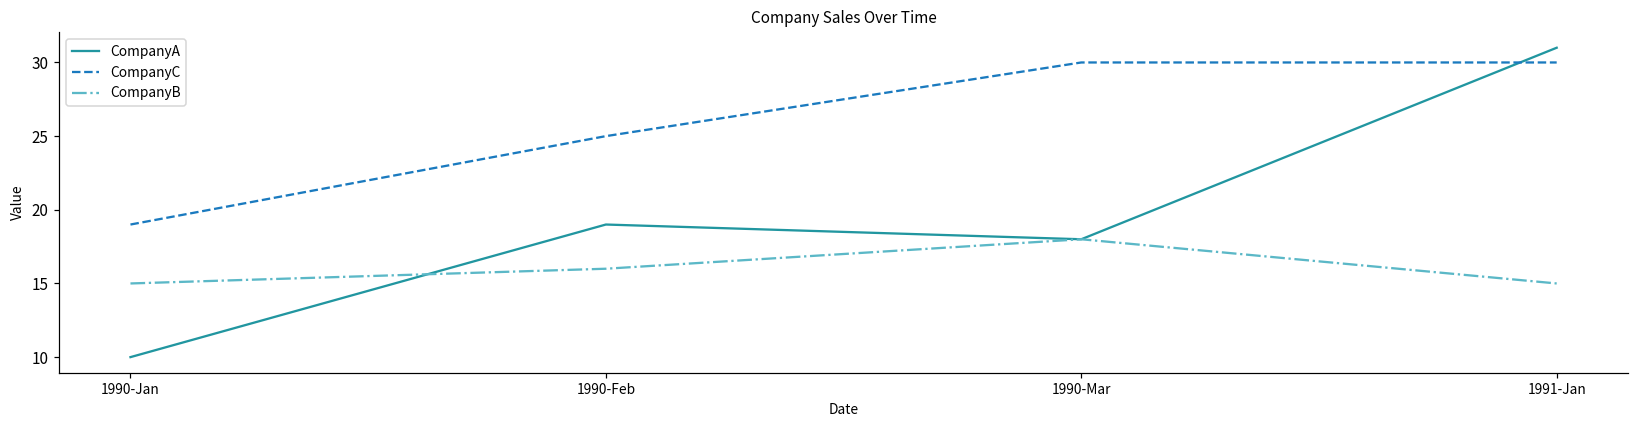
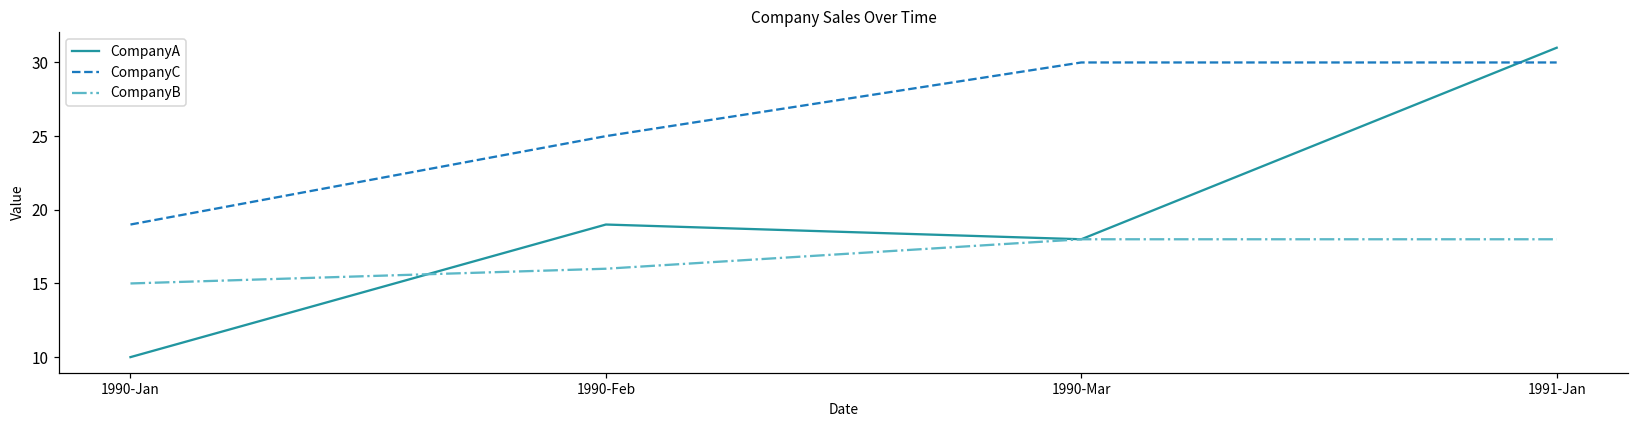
  {
    "CompanyB": {
      "1990-Jan": 15,
      "1990-Feb": 16,
-     "1991-Jan": 15
+     "1991-Jan": 18
    }
  }
